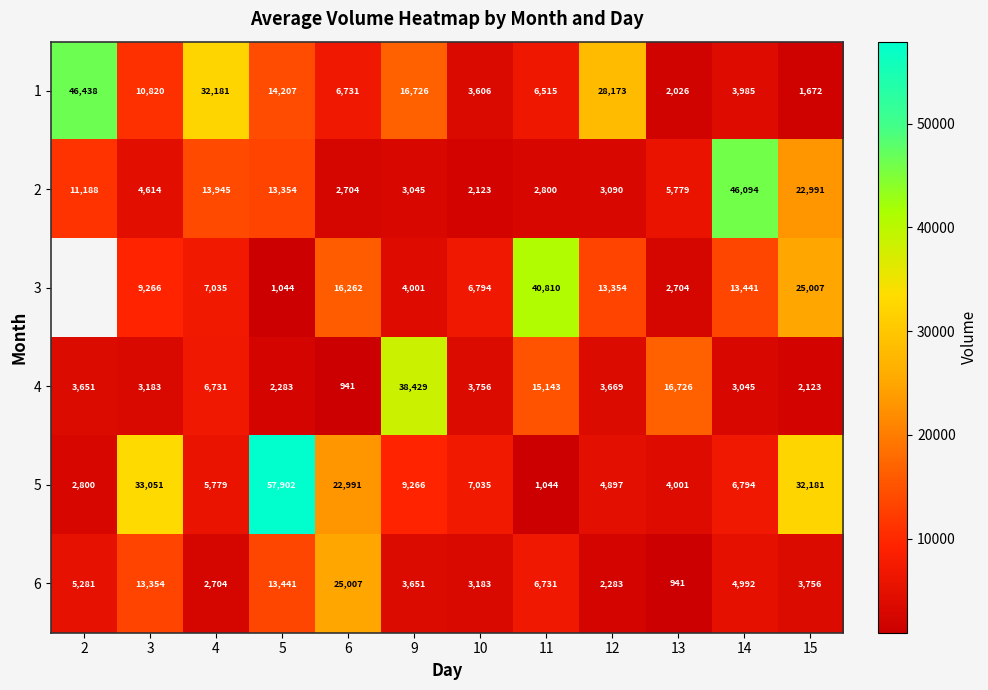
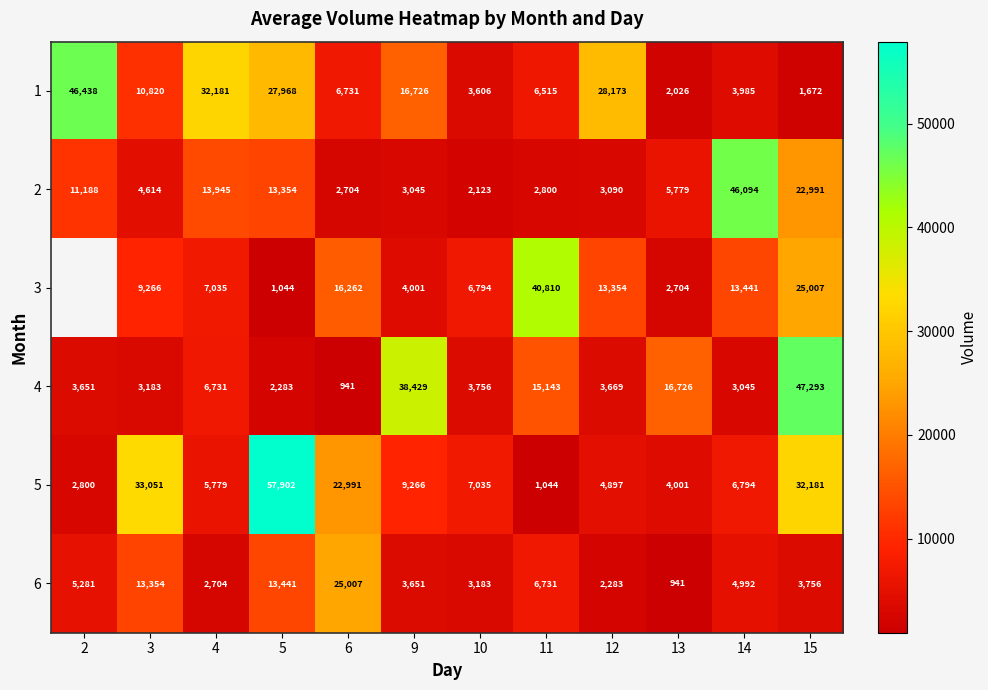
  {
    "1": {
      "2": "46,438",
      "3": "10,820",
      "4": "32,181",
-     "5": "14,207",
+     "5": "27,968",
      "6": "6,731",
      "9": "16,726",
      "10": "3,606",
      "11": "6,515",
      "12": "28,173",
      "13": "2,026",
      "14": "3,985",
      "15": "1,672"
    },
    "2": {
      "2": "11,188",
      "3": "4,614",
      "4": "13,945",
      "5": "13,354",
      "6": "2,704",
      "9": "3,045",
      "10": "2,123",
      "11": "2,800",
      "12": "3,090",
      "13": "5,779",
      "14": "46,094",
      "15": "22,991"
    },
    "3": {
      "3": "9,266",
      "4": "7,035",
      "5": "1,044",
      "6": "16,262",
      "9": "4,001",
      "10": "6,794",
      "11": "40,810",
      "12": "13,354",
      "13": "2,704",
      "14": "13,441",
      "15": "25,007"
    },
    "4": {
      "2": "3,651",
      "3": "3,183",
      "4": "6,731",
      "5": "2,283",
      "6": "941",
      "9": "38,429",
      "10": "3,756",
      "11": "15,143",
      "12": "3,669",
      "13": "16,726",
      "14": "3,045",
-     "15": "2,123"
+     "15": "47,293"
    },
    "5": {
      "2": "2,800",
      "3": "33,051",
      "4": "5,779",
      "5": "57,902",
      "6": "22,991",
      "9": "9,266",
      "10": "7,035",
      "11": "1,044",
      "12": "4,897",
      "13": "4,001",
      "14": "6,794",
      "15": "32,181"
    },
    "6": {
      "2": "5,281",
      "3": "13,354",
      "4": "2,704",
      "5": "13,441",
      "6": "25,007",
      "9": "3,651",
      "10": "3,183",
      "11": "6,731",
      "12": "2,283",
      "13": "941",
      "14": "4,992",
      "15": "3,756"
    }
  }
